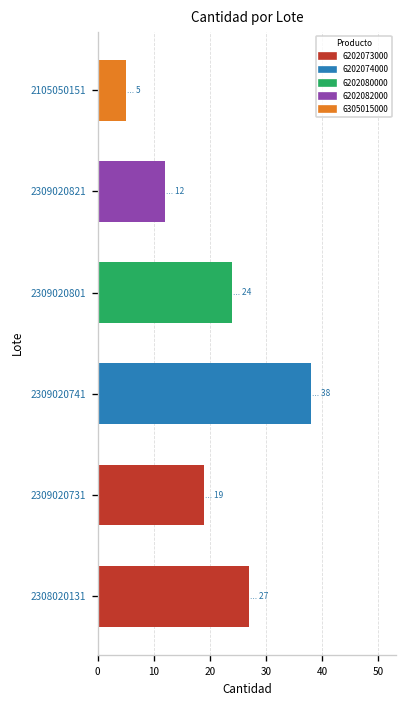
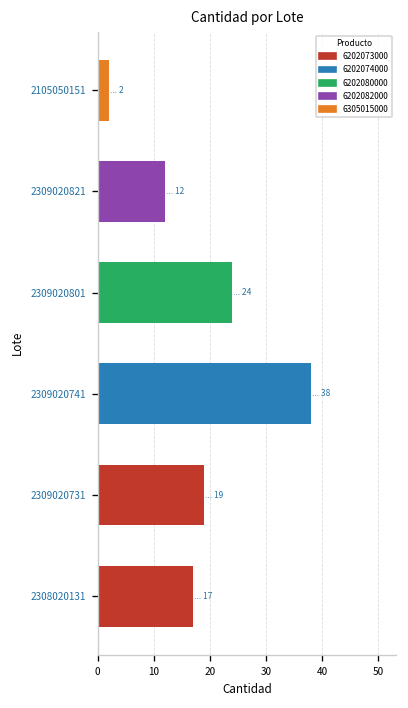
  {
-   "2105050151": 5,
+   "2105050151": 2,
    "2309020821": 12,
    "2309020801": 24,
    "2309020741": 38,
    "2309020731": 19,
-   "2308020131": 27
+   "2308020131": 17
  }
